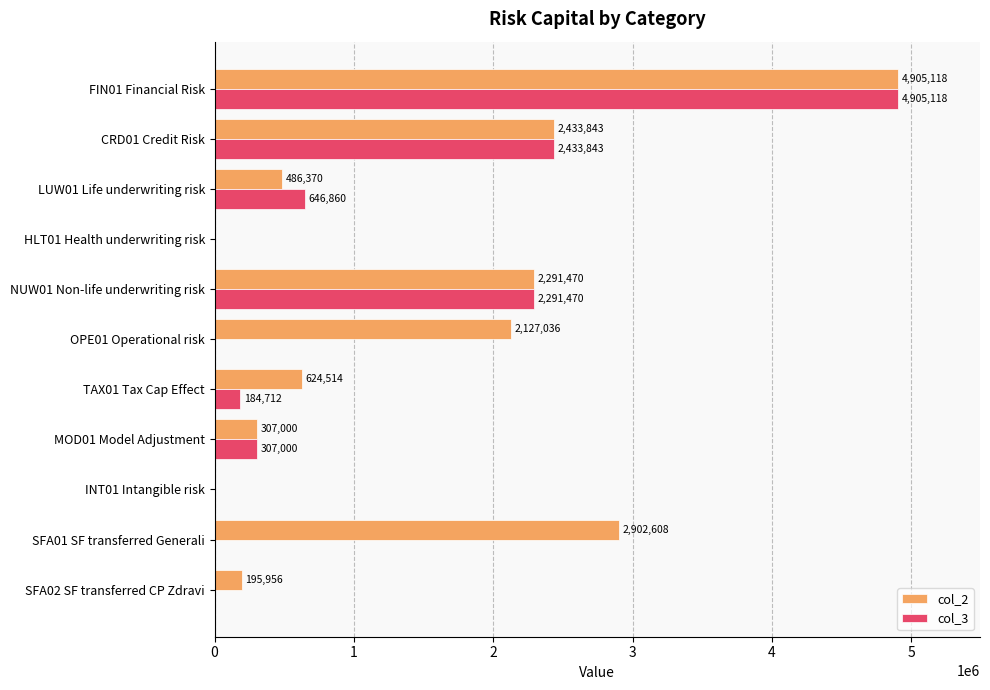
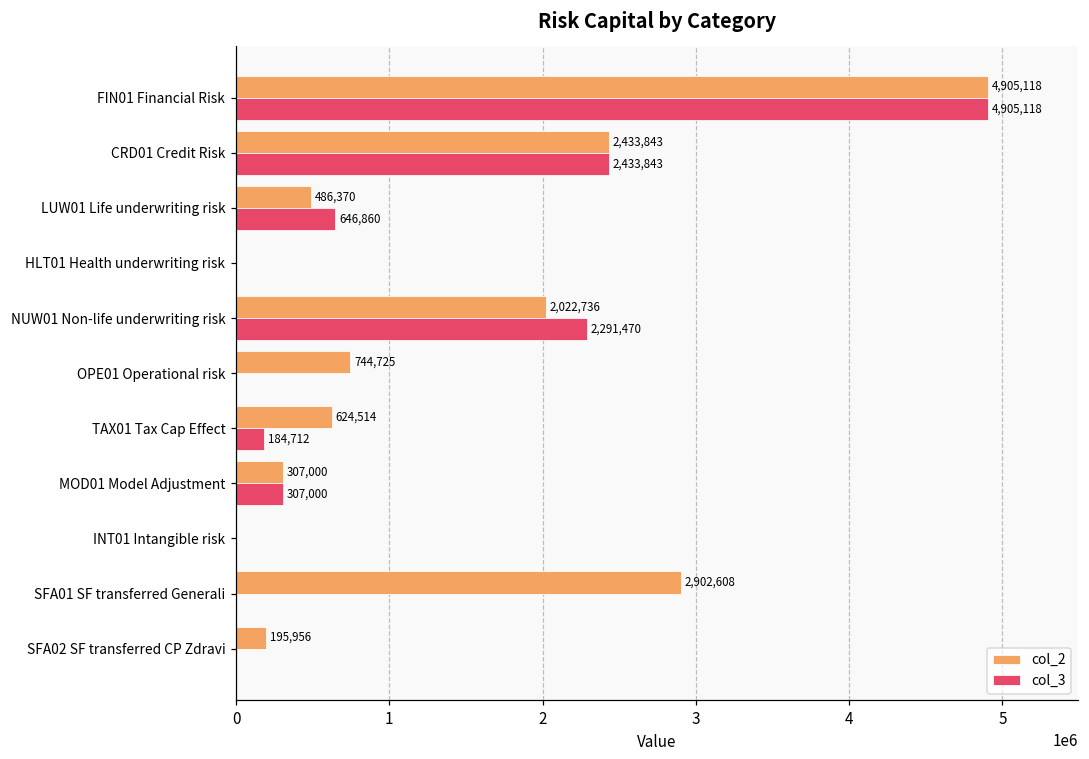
  {
    "col_2": {
      "FIN01 Financial Risk": "4,905,118",
      "CRD01 Credit Risk": "2,433,843",
      "LUW01 Life underwriting risk": "486,370",
-     "NUW01 Non-life underwriting risk": "2,291,470",
-     "OPE01 Operational risk": "2,127,036",
+     "NUW01 Non-life underwriting risk": "2,022,736",
+     "OPE01 Operational risk": "744,725",
      "TAX01 Tax Cap Effect": "624,514",
      "MOD01 Model Adjustment": "307,000",
      "SFA01 SF transferred Generali": "2,902,608",
      "SFA02 SF transferred CP Zdravi": "195,956"
    },
    "col_3": {
      "FIN01 Financial Risk": "4,905,118",
      "CRD01 Credit Risk": "2,433,843",
      "LUW01 Life underwriting risk": "646,860",
      "NUW01 Non-life underwriting risk": "2,291,470",
      "TAX01 Tax Cap Effect": "184,712",
      "MOD01 Model Adjustment": "307,000"
    }
  }
